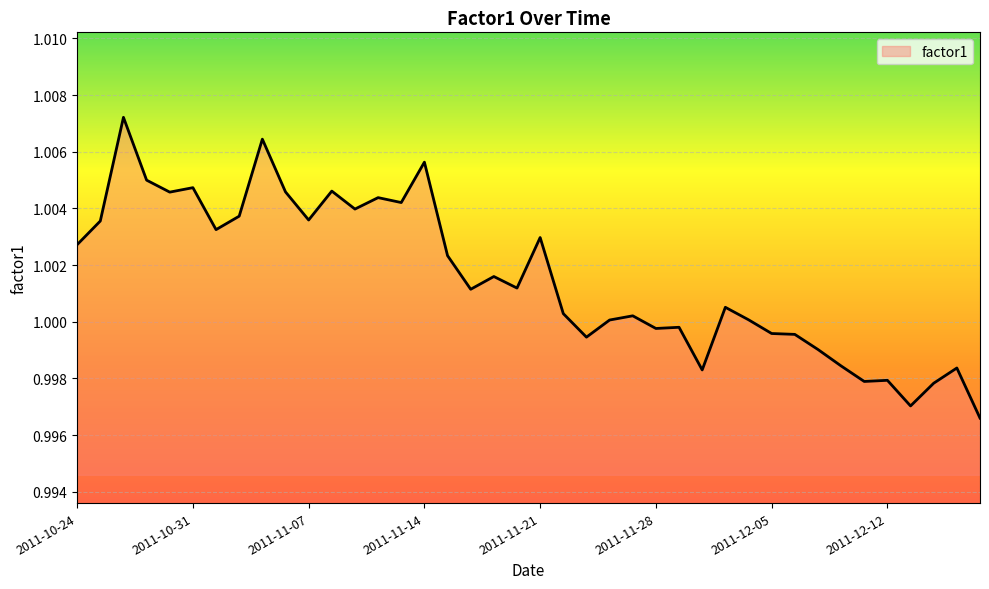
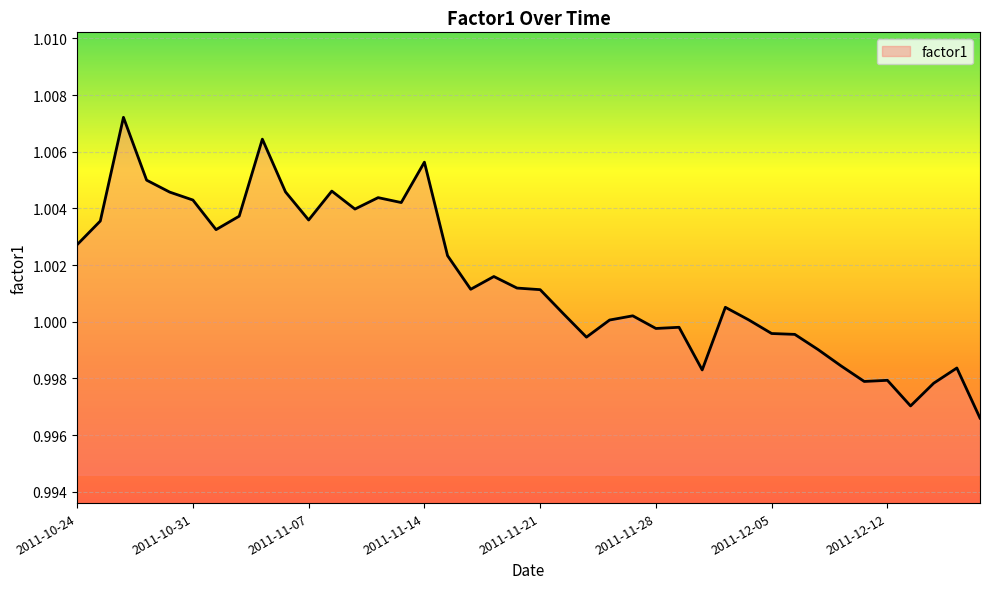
  {
    "2011-10-24": 1.0027,
-   "2011-10-31": 1.0047,
+   "2011-10-31": 1.0043,
    "2011-11-07": 1.0036,
    "2011-11-14": 1.0056,
-   "2011-11-21": 1.0030,
+   "2011-11-21": 1.0011,
    "2011-11-28": 0.9998,
    "2011-12-05": 0.9996,
    "2011-12-12": 0.9979
  }
